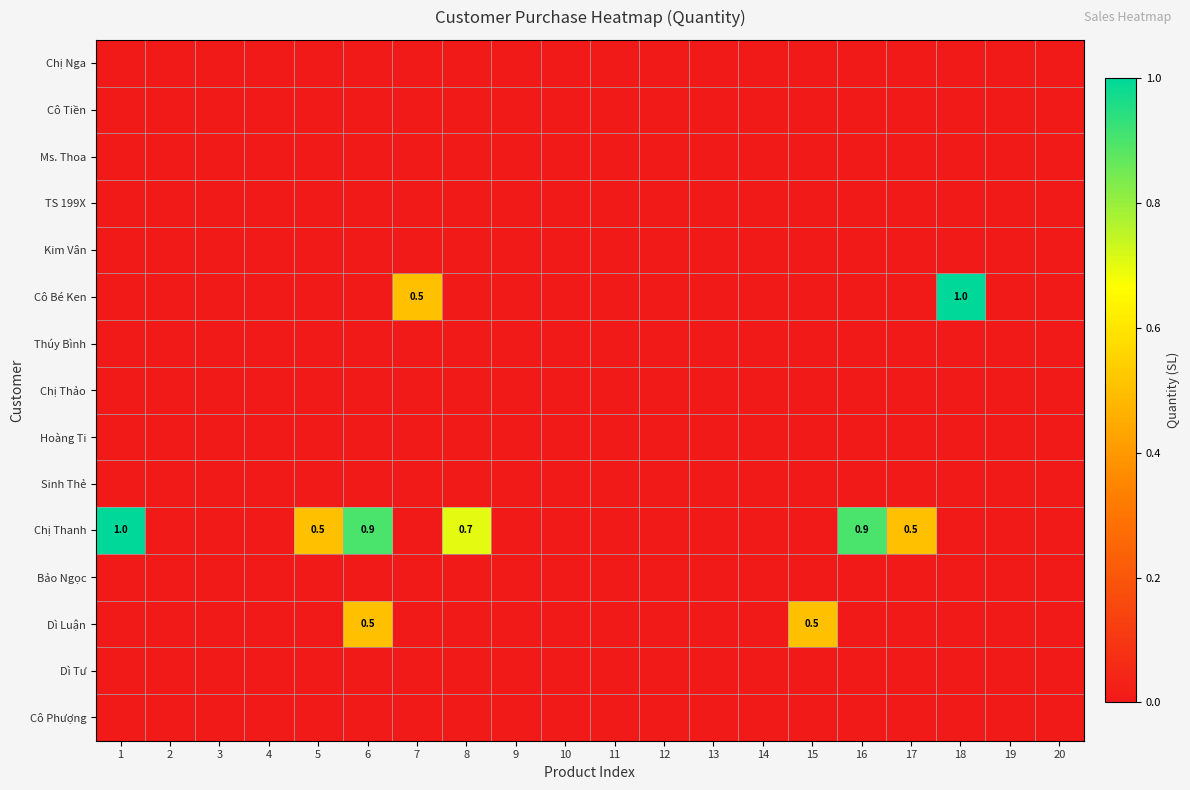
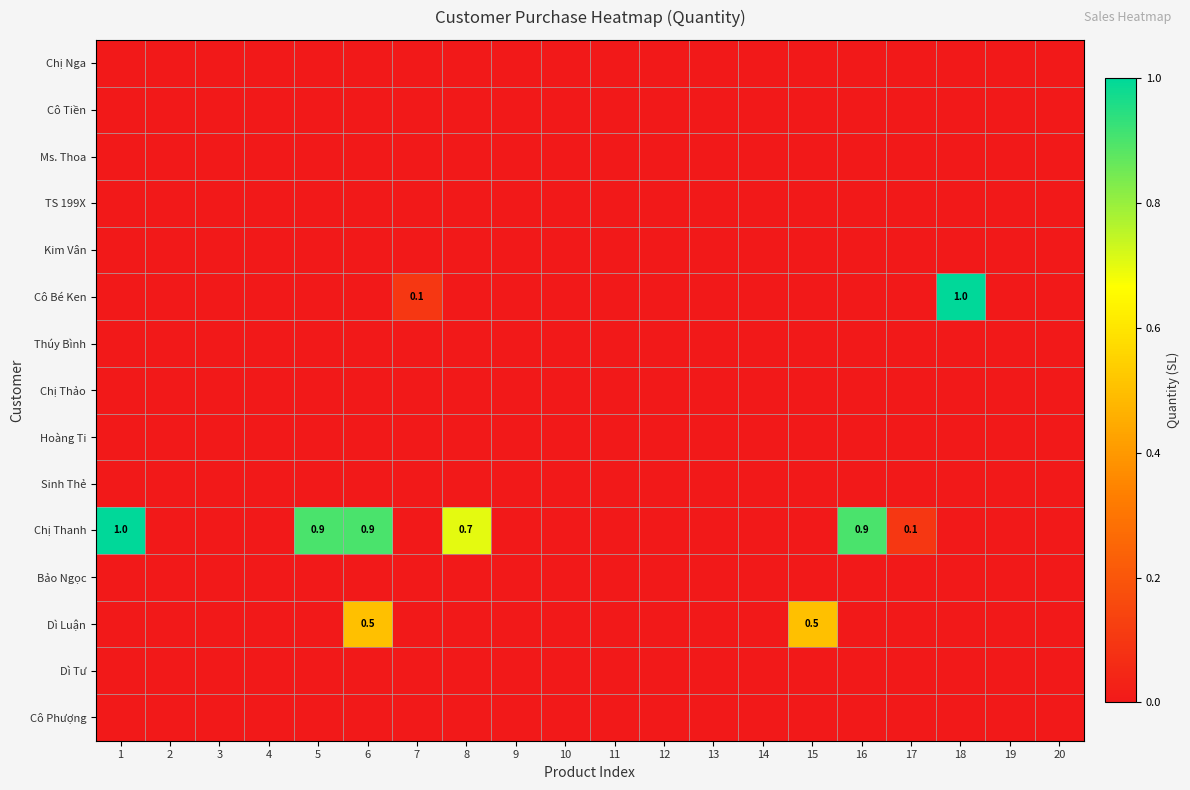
  {
    "Cô Bé Ken": {
-     "7": 0.5,
+     "7": 0.1,
      "18": 1.0
    },
    "Chị Thanh": {
      "1": 1.0,
-     "5": 0.5,
+     "5": 0.9,
      "6": 0.9,
      "8": 0.7,
      "16": 0.9,
-     "17": 0.5
+     "17": 0.1
    },
    "Dì Luận": {
      "6": 0.5,
      "15": 0.5
    }
  }
